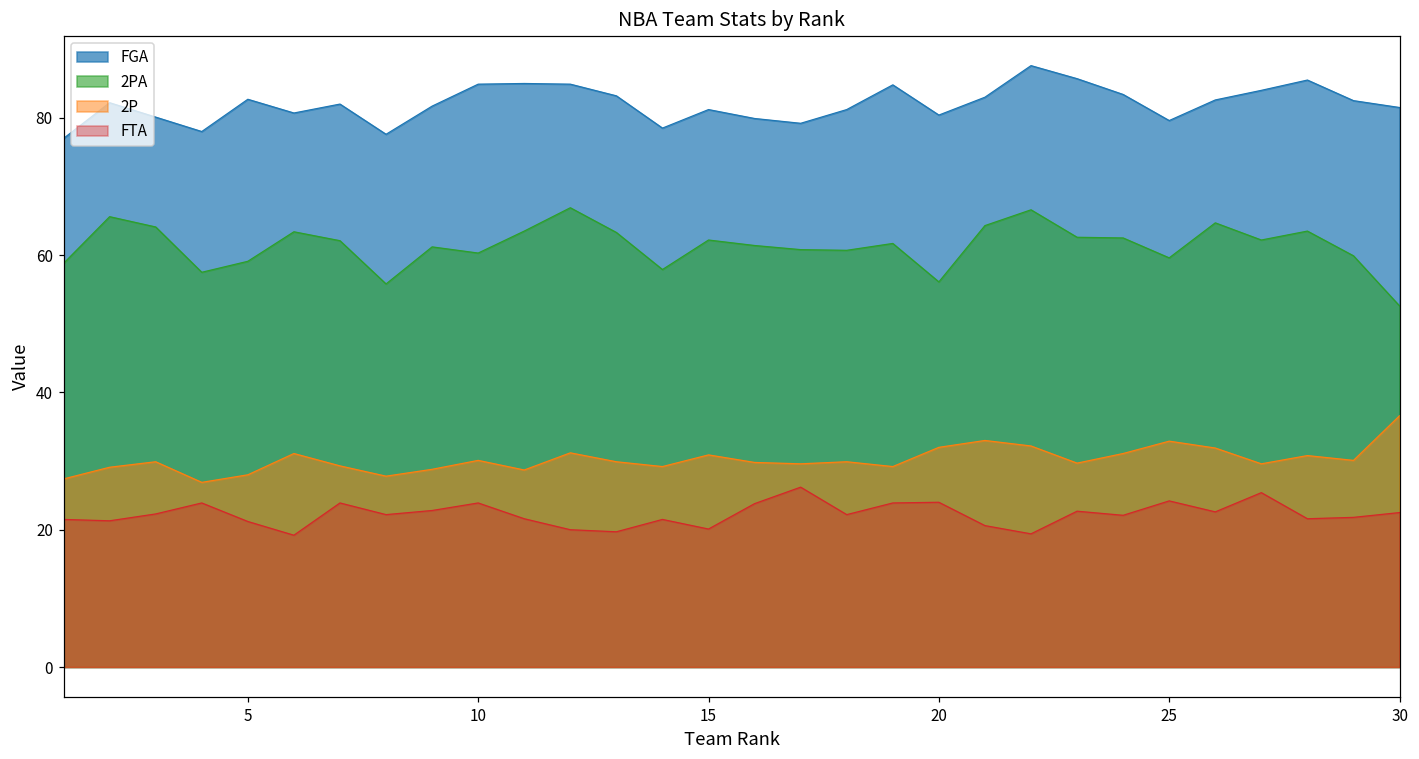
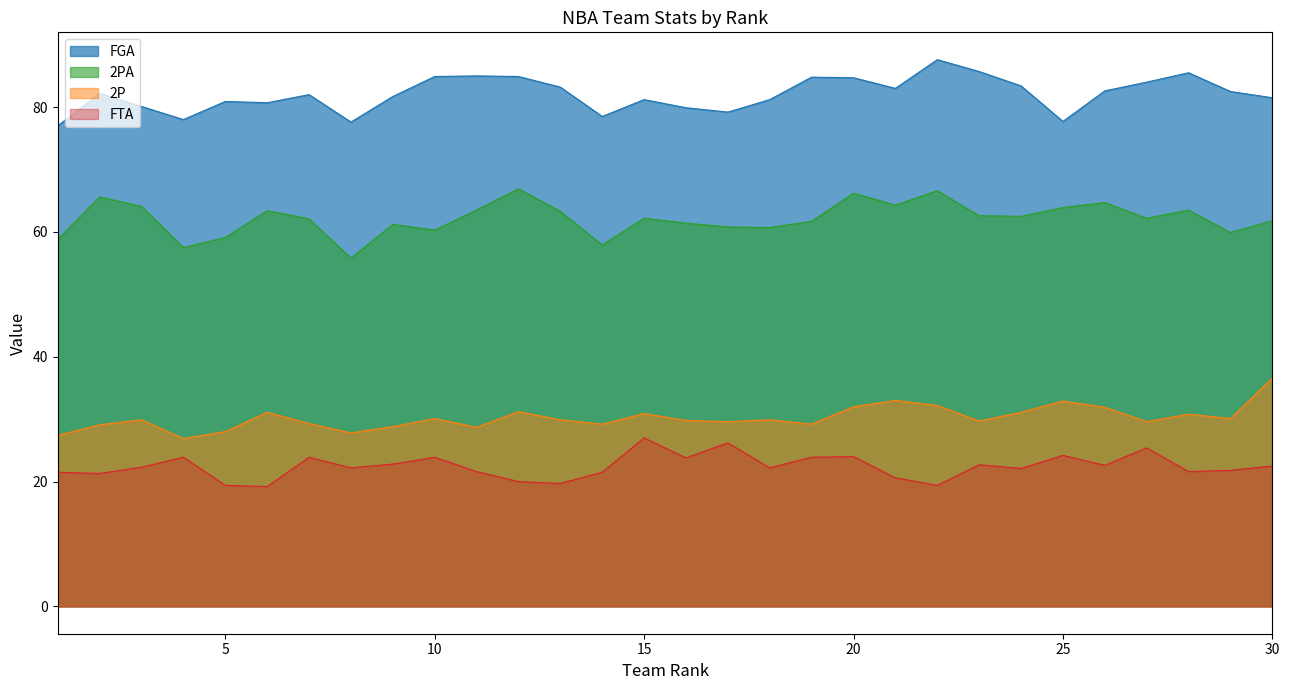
  {
    "FGA": {
-     "5": 83,
+     "5": 81,
      "10": 85,
      "15": 81,
-     "20": 80,
-     "25": 80,
+     "20": 85,
+     "25": 78,
      "30": 82
    },
    "2PA": {
      "5": 59,
      "10": 60,
      "15": 62,
-     "20": 56,
-     "25": 60,
-     "30": 53
+     "20": 66,
+     "25": 64,
+     "30": 62
    },
    "2P": {
      "5": 28,
      "10": 30,
      "15": 31,
      "20": 32,
      "25": 33,
      "30": 37
    },
    "FTA": {
-     "5": 21,
+     "5": 19,
      "10": 24,
-     "15": 20,
+     "15": 27,
      "20": 24,
      "25": 24,
      "30": 23
    }
  }
